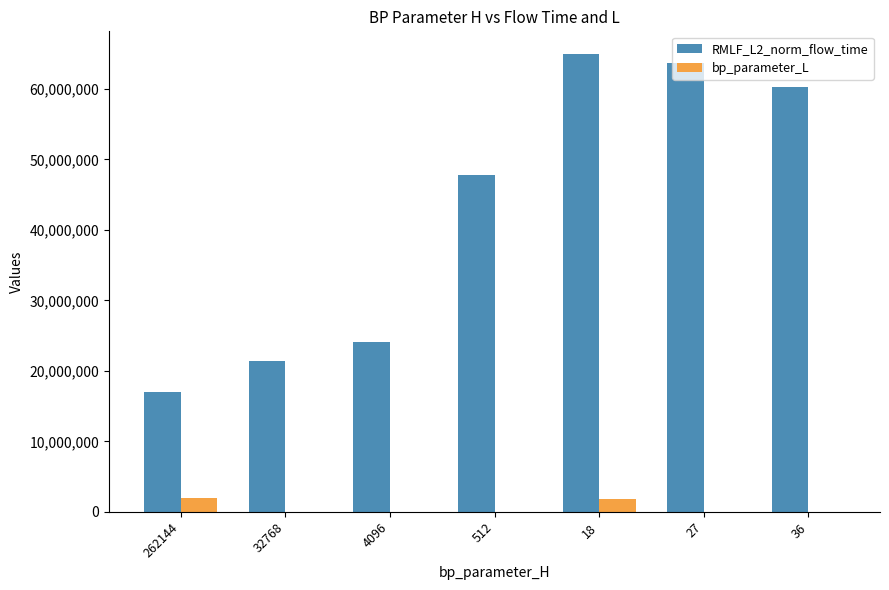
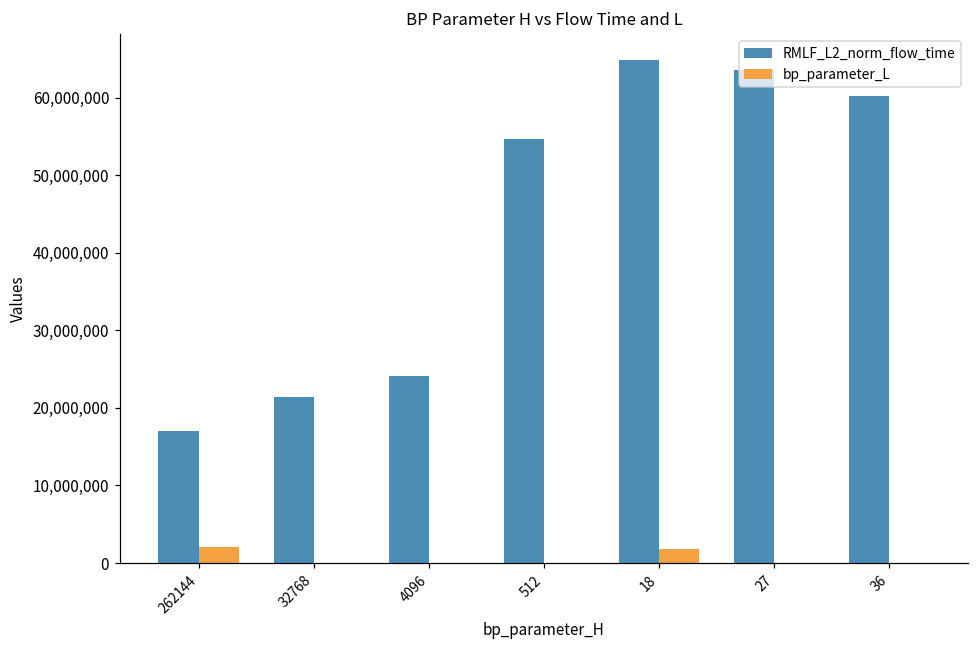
  {
    "RMLF_L2_norm_flow_time": {
      "262144": "17,000,000",
      "32768": "21,000,000",
      "4096": "24,000,000",
-     "512": "48,000,000",
+     "512": "55,000,000",
      "18": "65,000,000",
      "36": "60,000,000"
    },
    "bp_parameter_L": {
      "262144": "2,000,000",
      "18": "2,000,000"
    }
  }
